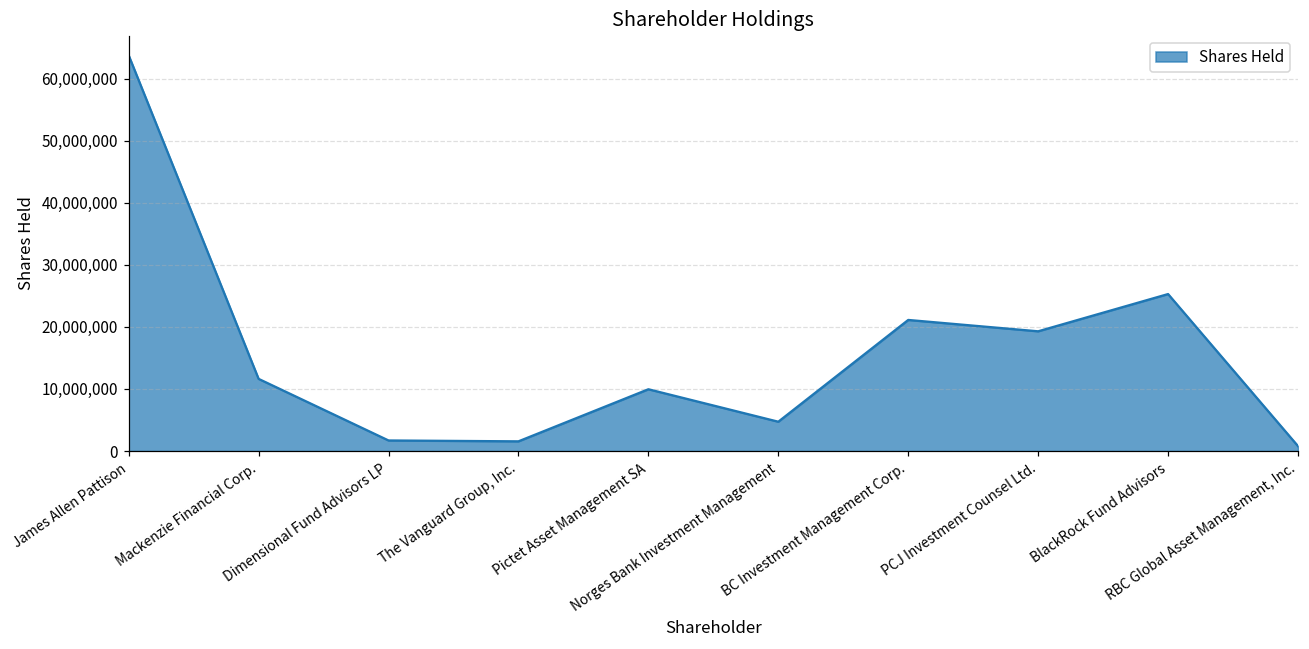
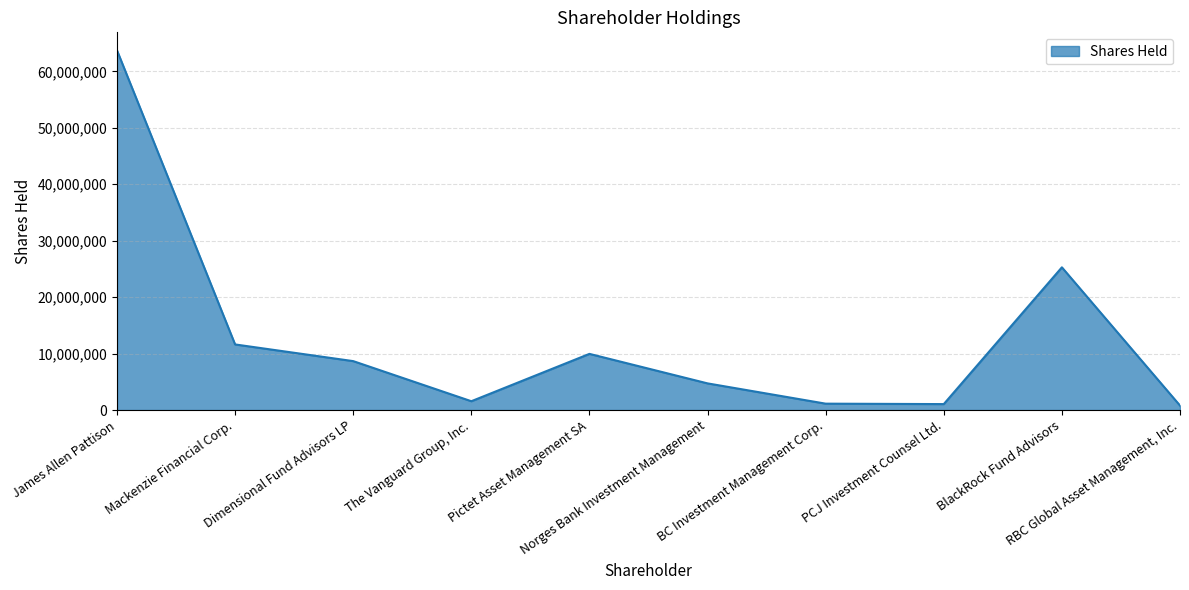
  {
    "James Allen Pattison": "64,000,000",
    "Mackenzie Financial Corp.": "12,000,000",
-   "Dimensional Fund Advisors LP": "2,000,000",
+   "Dimensional Fund Advisors LP": "9,000,000",
    "The Vanguard Group, Inc.": "2,000,000",
    "Pictet Asset Management SA": "10,000,000",
    "Norges Bank Investment Management": "5,000,000",
-   "BC Investment Management Corp.": "21,000,000",
-   "PCJ Investment Counsel Ltd.": "19,000,000",
+   "BC Investment Management Corp.": "1,000,000",
+   "PCJ Investment Counsel Ltd.": "1,000,000",
    "BlackRock Fund Advisors": "25,000,000",
    "RBC Global Asset Management, Inc.": "1,000,000"
  }
